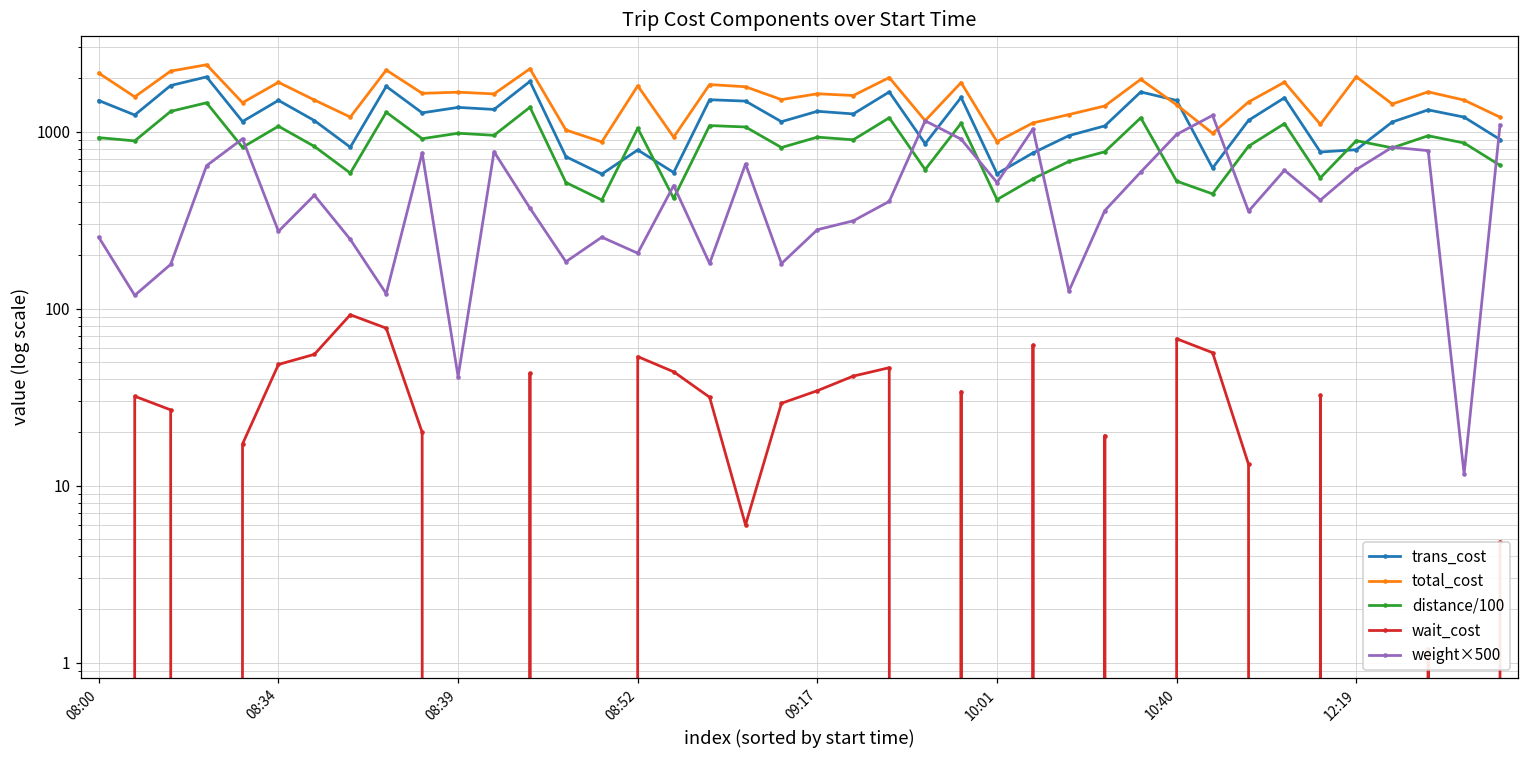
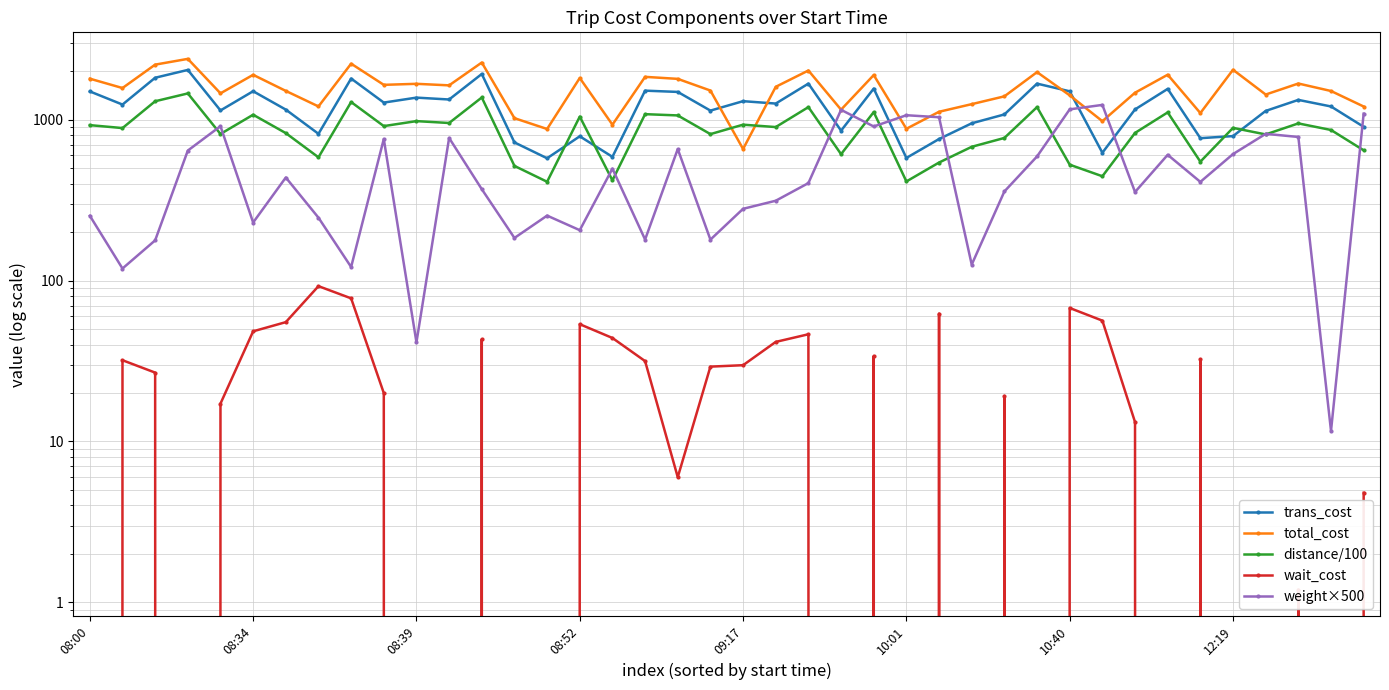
  {
    "trans_cost": {
      "08:00": 1500,
      "08:34": 1500,
      "08:52": 800,
      "09:17": 1300,
      "10:01": 580,
      "10:40": 1500,
      "12:19": 800
    },
    "total_cost": {
-     "08:00": 2100,
+     "08:00": 1800,
      "08:34": 1900,
      "08:52": 1800,
-     "09:17": 1600,
+     "09:17": 660,
      "10:01": 900,
      "10:40": 1400,
      "12:19": 2000
    },
    "distance/100": {
      "08:00": 900,
      "08:34": 1100,
      "08:52": 1000,
      "09:17": 900,
      "10:01": 410,
      "10:40": 530,
      "12:19": 900
    },
    "wait_cost": {
      "08:34": 48,
      "08:52": 54,
-     "09:17": 34,
+     "09:17": 30,
      "10:40": 68
    },
    "weight×500": {
      "08:00": 250,
-     "08:34": 270,
+     "08:34": 230,
      "08:52": 210,
      "09:17": 280,
-     "10:01": 520,
-     "10:40": 1000,
+     "10:01": 1100,
+     "10:40": 1200,
      "12:19": 610
    }
  }
